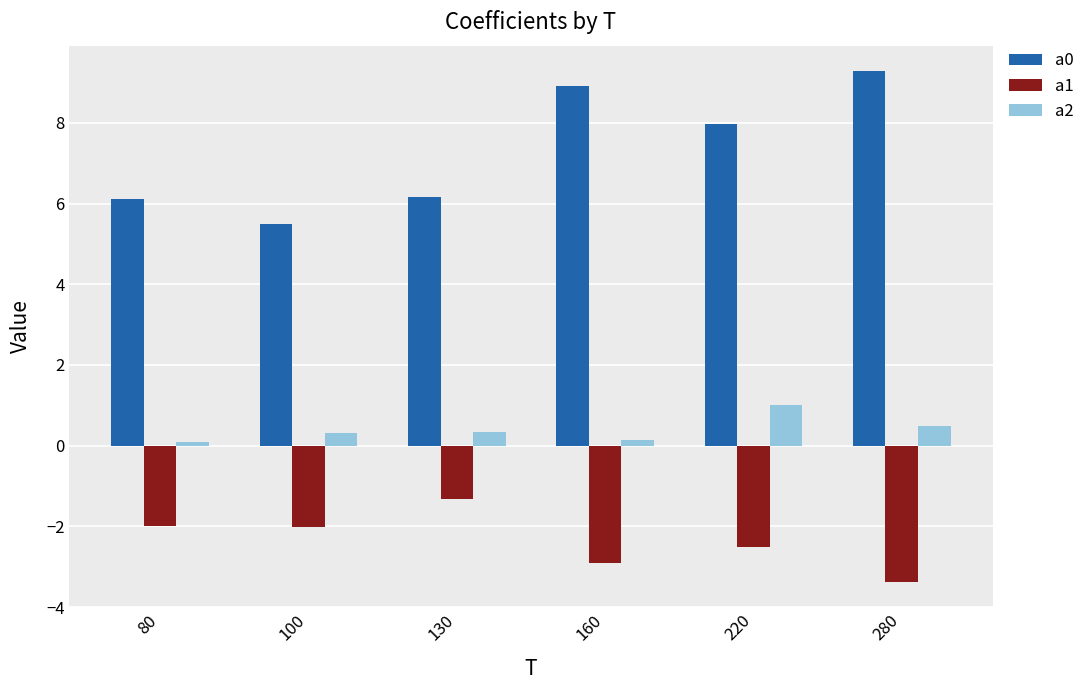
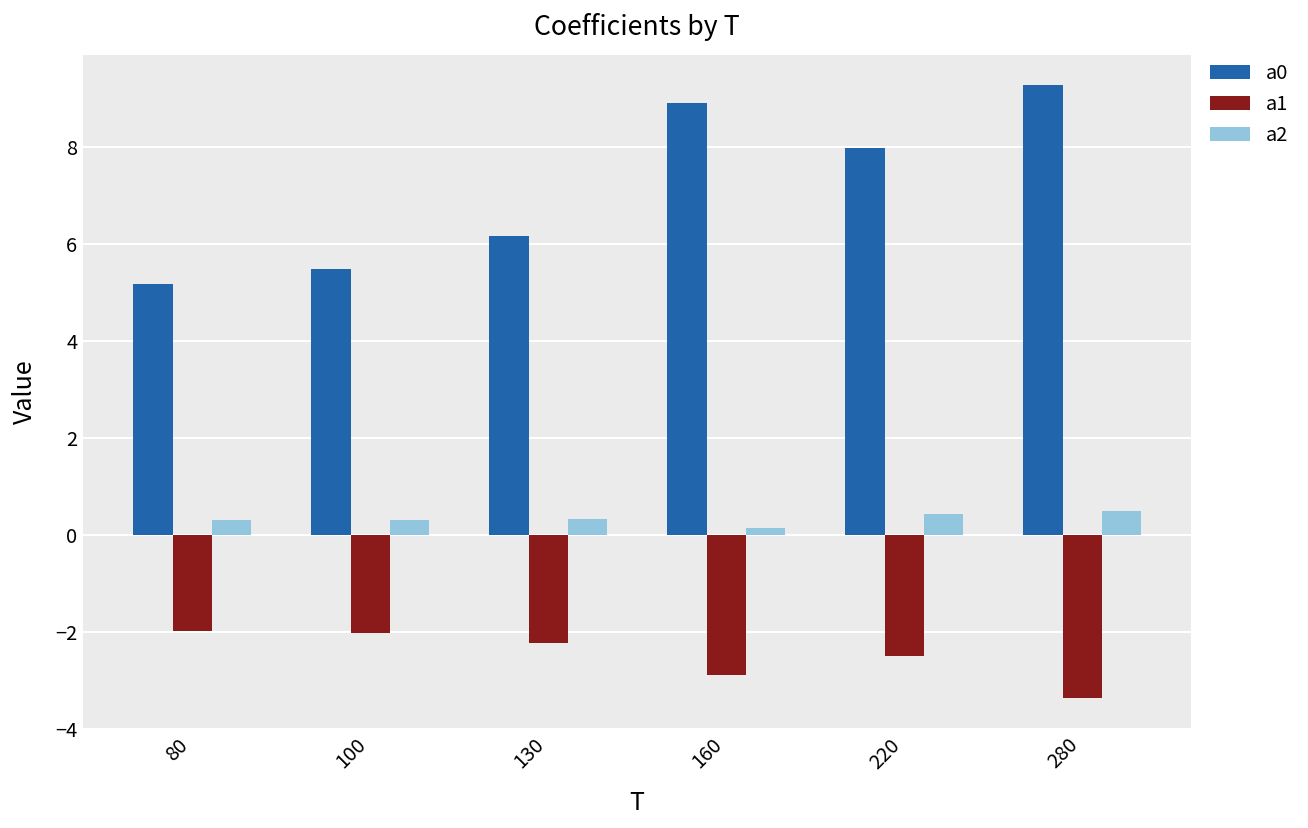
  {
    "a0": {
-     "80": 6.1,
+     "80": 5.2,
      "100": 5.5,
      "130": 6.2,
      "160": 8.9,
      "220": 8.0,
      "280": 9.3
    },
    "a1": {
      "80": -2.0,
      "100": -2.0,
-     "130": -1.3,
+     "130": -2.2,
      "160": -2.9,
      "220": -2.5,
      "280": -3.4
    },
    "a2": {
-     "80": 0.1,
+     "80": 0.3,
      "100": 0.3,
      "130": 0.3,
      "160": 0.1,
-     "220": 1.0,
+     "220": 0.4,
      "280": 0.5
    }
  }
